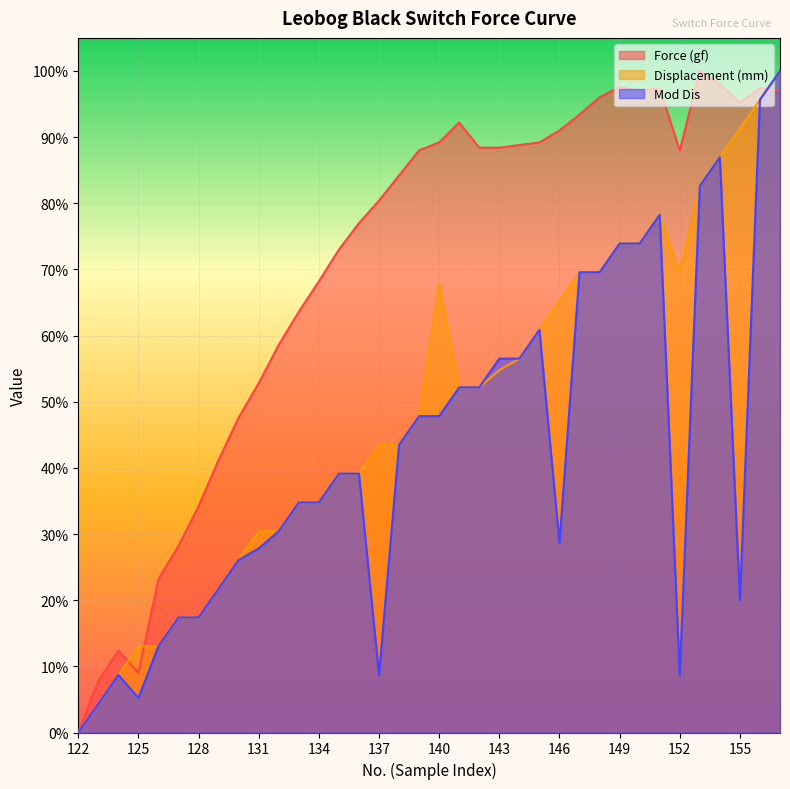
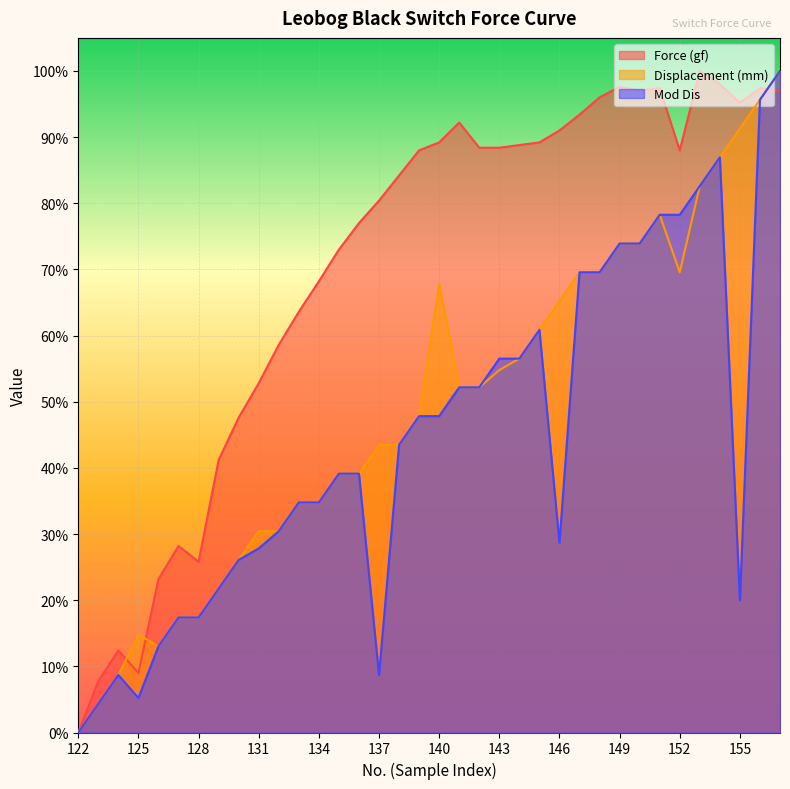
  {
    "Force (gf)": {
      "125": "9%",
-     "128": "34%",
+     "128": "26%",
      "131": "53%",
      "134": "68%",
      "137": "80%",
      "140": "89%",
      "143": "88%",
      "146": "91%",
      "152": "88%"
    },
    "Displacement (mm)": {
-     "125": "13%",
+     "125": "15%",
      "131": "30%",
      "137": "43%",
      "140": "68%",
      "143": "55%",
      "146": "65%",
      "152": "70%",
      "155": "91%"
    },
    "Mod Dis": {
      "125": "5%",
      "131": "28%",
      "137": "9%",
      "140": "48%",
      "143": "57%",
      "146": "29%",
-     "152": "9%",
+     "152": "78%",
      "155": "20%"
    }
  }
